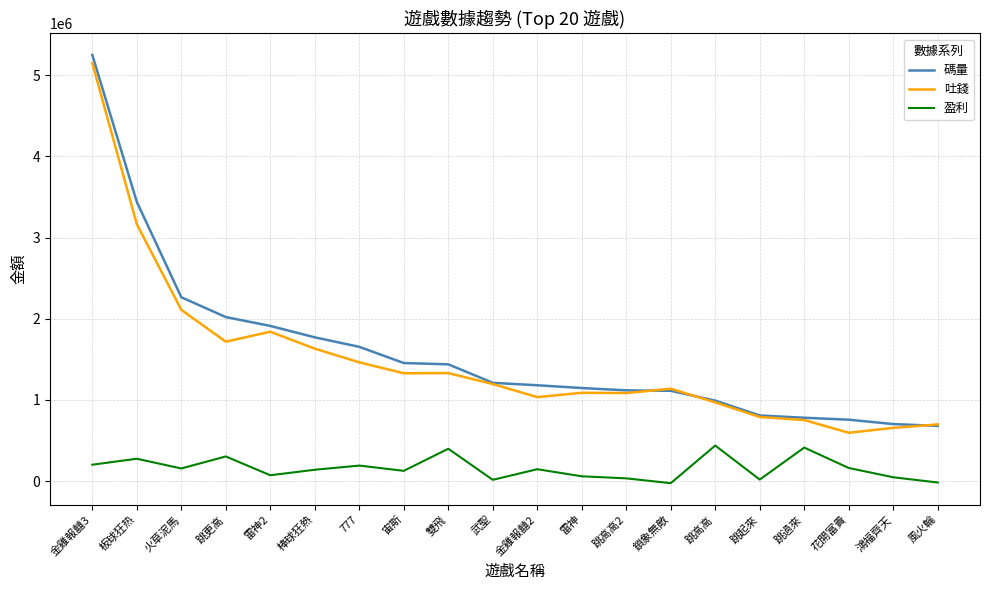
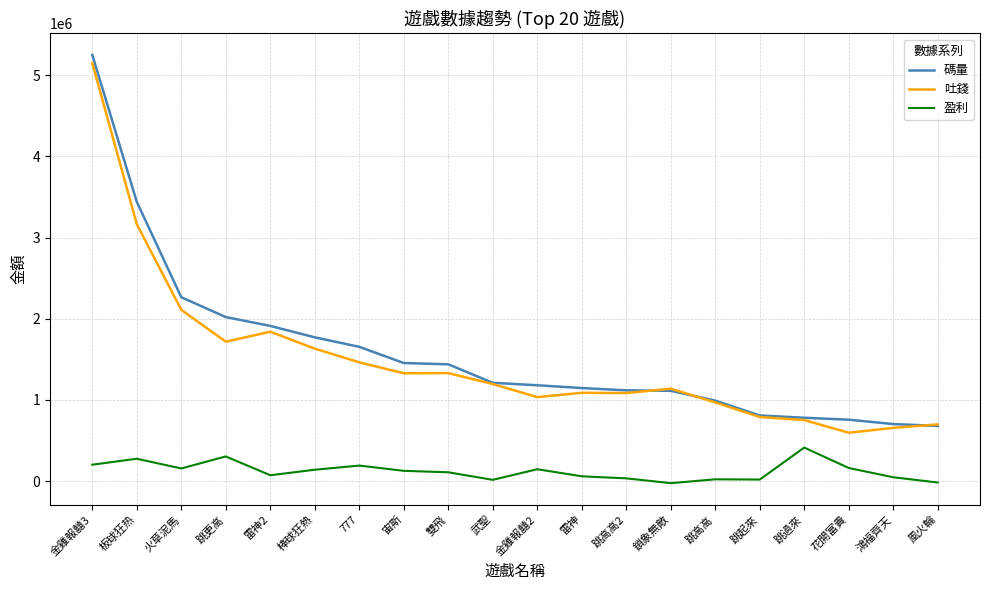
  {
    "碼量": {
      "金雞報囍3": 5300000,
      "板球狂热": 3400000,
      "火草泥馬": 2300000,
      "跳更高": 2000000,
      "雷神2": 1900000,
      "棒球狂熱": 1800000,
      "777": 1700000,
      "宙斯": 1500000,
      "雙飛": 1400000,
      "金雞報囍2": 1200000,
      "雷神": 1100000,
      "跳高高2": 1100000,
      "花開富貴": 800000,
      "鴻福齊天": 700000
    },
    "吐錢": {
      "金雞報囍3": 5100000,
      "板球狂热": 3200000,
      "火草泥馬": 2100000,
      "跳更高": 1700000,
      "雷神2": 1800000,
      "棒球狂熱": 1600000,
      "777": 1500000,
      "宙斯": 1300000,
      "雙飛": 1300000,
      "金雞報囍2": 1000000,
      "雷神": 1100000,
      "跳高高2": 1100000,
      "花開富貴": 600000,
      "鴻福齊天": 700000
    },
    "盈利": {
      "金雞報囍3": 200000,
      "板球狂热": 300000,
      "火草泥馬": 200000,
      "跳更高": 300000,
      "雷神2": 100000,
      "棒球狂熱": 100000,
      "777": 200000,
      "宙斯": 100000,
-     "雙飛": 400000,
+     "雙飛": 100000,
      "武聖": 0,
      "金雞報囍2": 100000,
      "雷神": 100000,
      "跳高高2": 0,
      "鎖象無敵": 0,
-     "跳高高": 400000,
+     "跳高高": 0,
      "跳起來": 0,
      "跳過來": 400000,
      "花開富貴": 200000,
      "鴻福齊天": 0,
      "風火輪": 0
    }
  }
